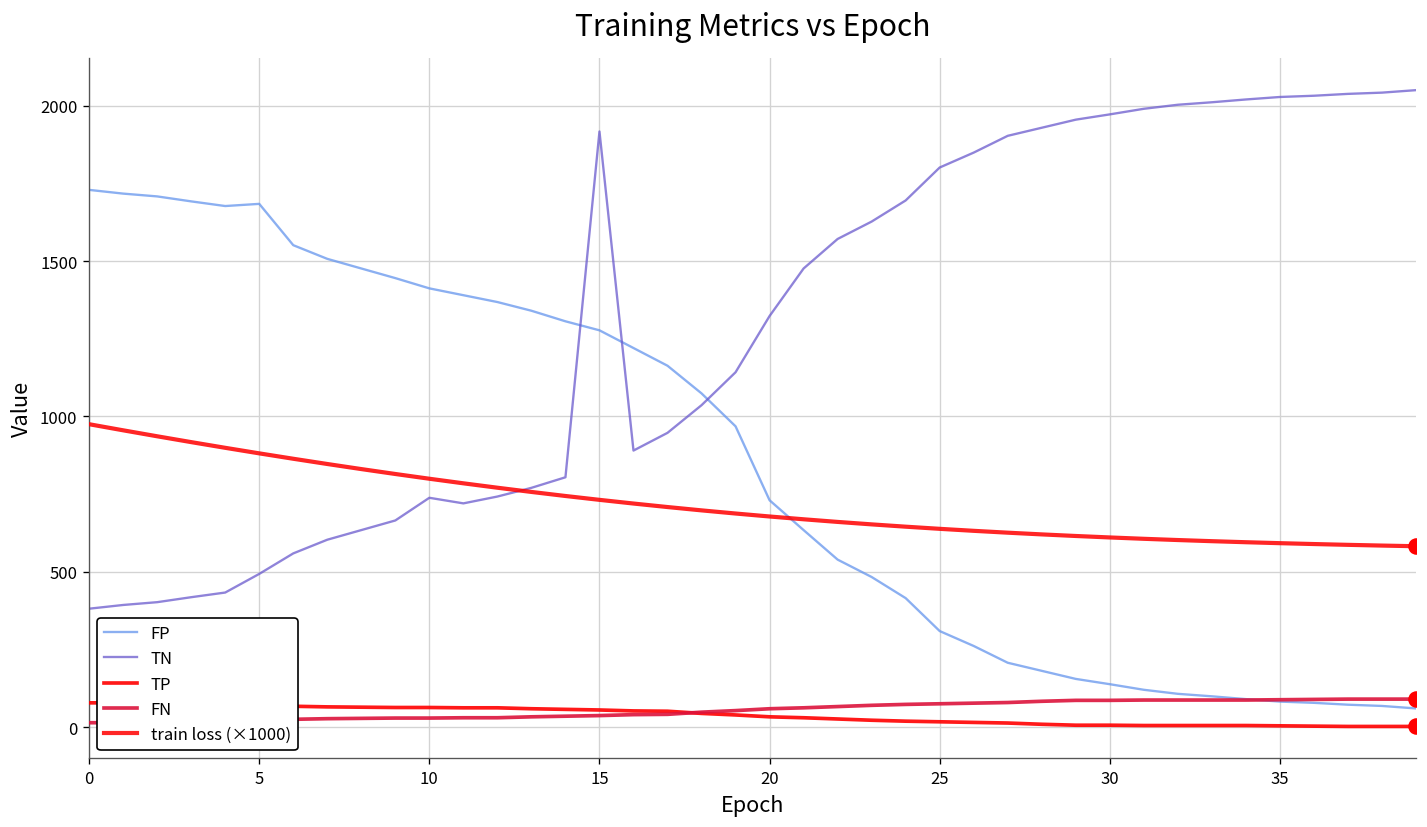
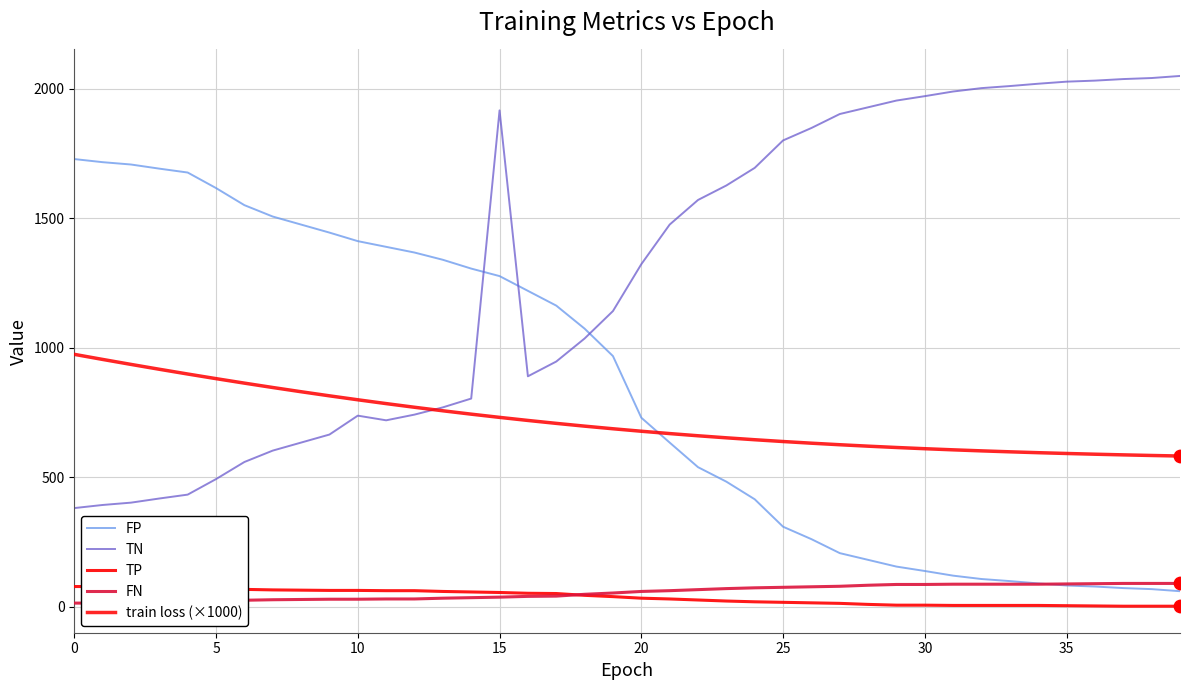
  {
    "FP": {
      "0": 1730,
-     "5": 1680,
+     "5": 1620,
      "10": 1410,
      "15": 1280,
      "20": 730,
      "25": 310,
      "30": 140
    },
    "TN": {
      "0": 380,
      "5": 490,
      "10": 740,
      "15": 1920,
      "20": 1320,
      "25": 1800,
      "30": 1970,
      "35": 2030
    },
    "FN": {
      "0": 10,
      "10": 30,
      "15": 40,
      "20": 60,
      "25": 80,
      "30": 90
    }
  }
